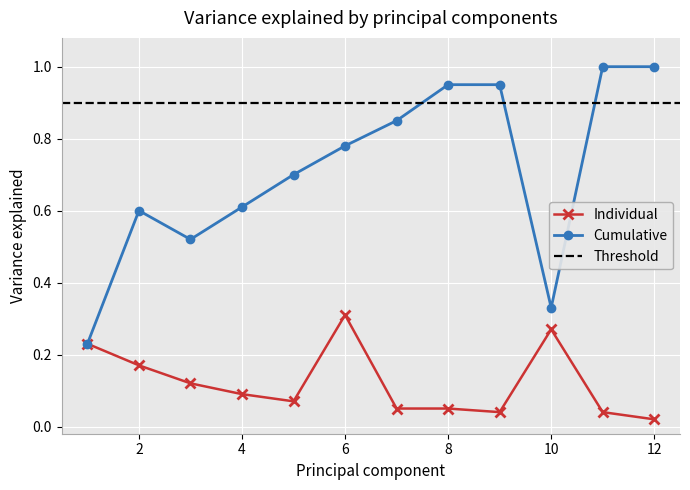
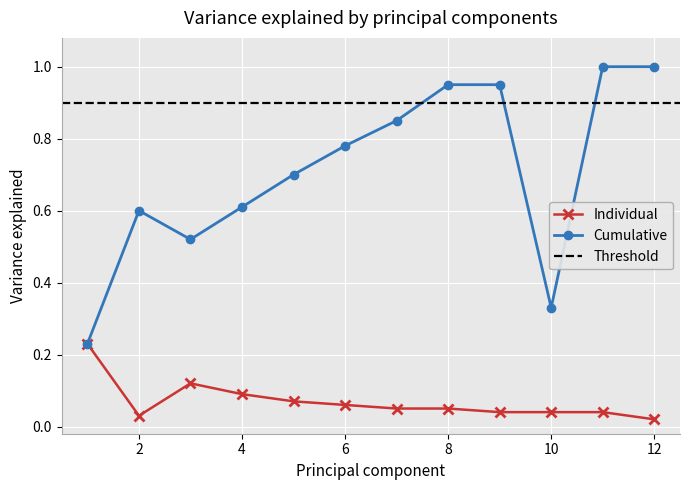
  {
    "Individual": {
-     "2": 0.17,
+     "2": 0.03,
      "4": 0.09,
-     "6": 0.31,
+     "6": 0.06,
      "8": 0.05,
-     "10": 0.27,
+     "10": 0.04,
      "12": 0.02
    },
    "Cumulative": {
      "2": 0.60,
      "4": 0.61,
      "6": 0.78,
      "8": 0.95,
      "10": 0.33,
      "12": 1.00
    }
  }
